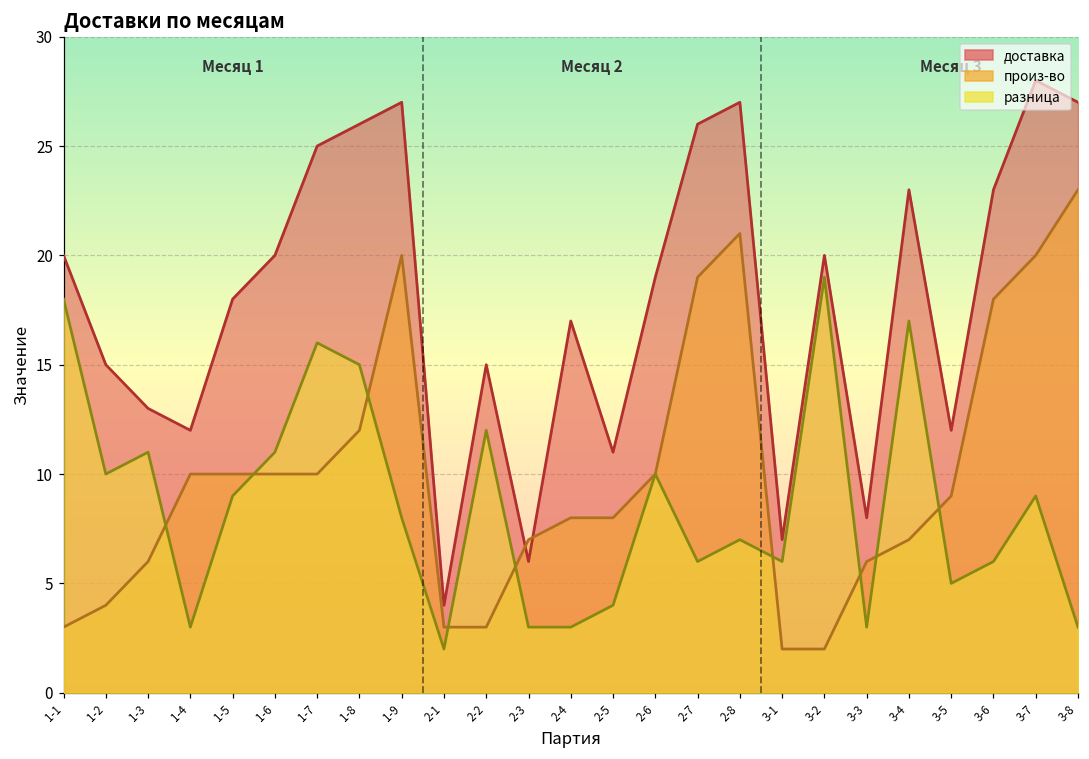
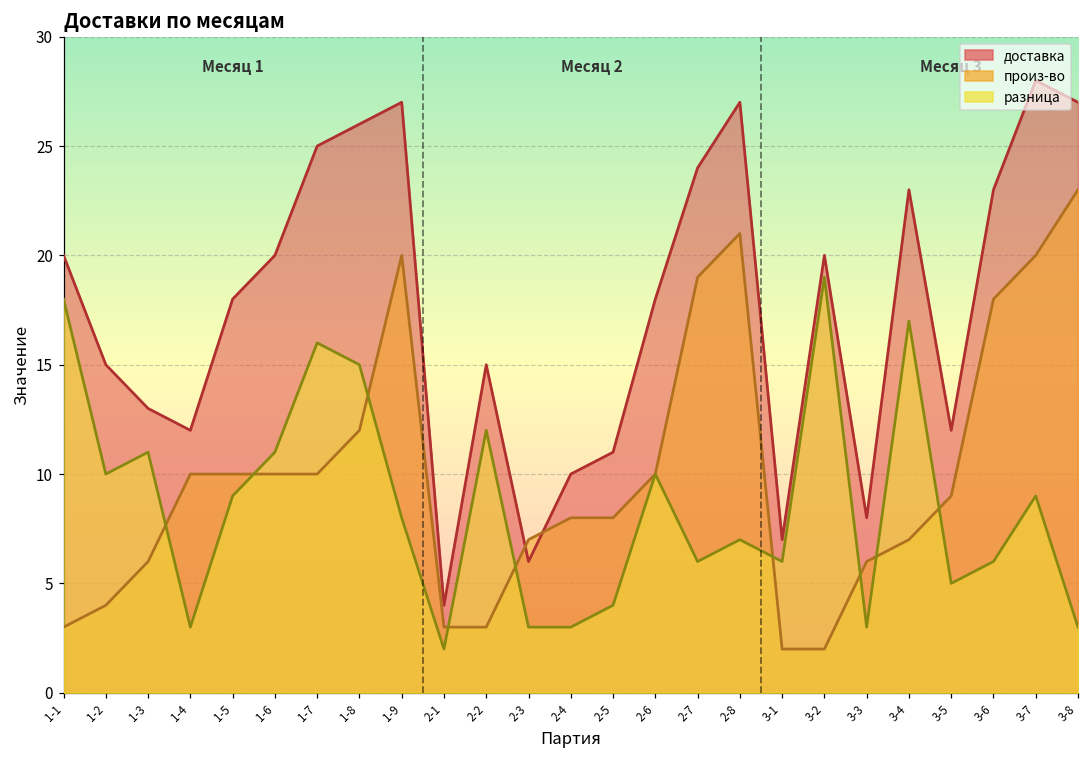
  {
    "доставка": {
      "1-1": 20,
      "1-2": 15,
      "1-3": 13,
      "1-4": 12,
      "1-5": 18,
      "1-6": 20,
      "1-7": 25,
      "1-8": 26,
      "1-9": 27,
      "2-1": 4,
      "2-2": 15,
      "2-3": 6,
-     "2-4": 17,
+     "2-4": 10,
      "2-5": 11,
-     "2-6": 19,
-     "2-7": 26,
+     "2-6": 18,
+     "2-7": 24,
      "2-8": 27,
      "3-1": 7,
      "3-2": 20,
      "3-3": 8,
      "3-4": 23,
      "3-5": 12,
      "3-6": 23,
      "3-8": 27
    }
  }
